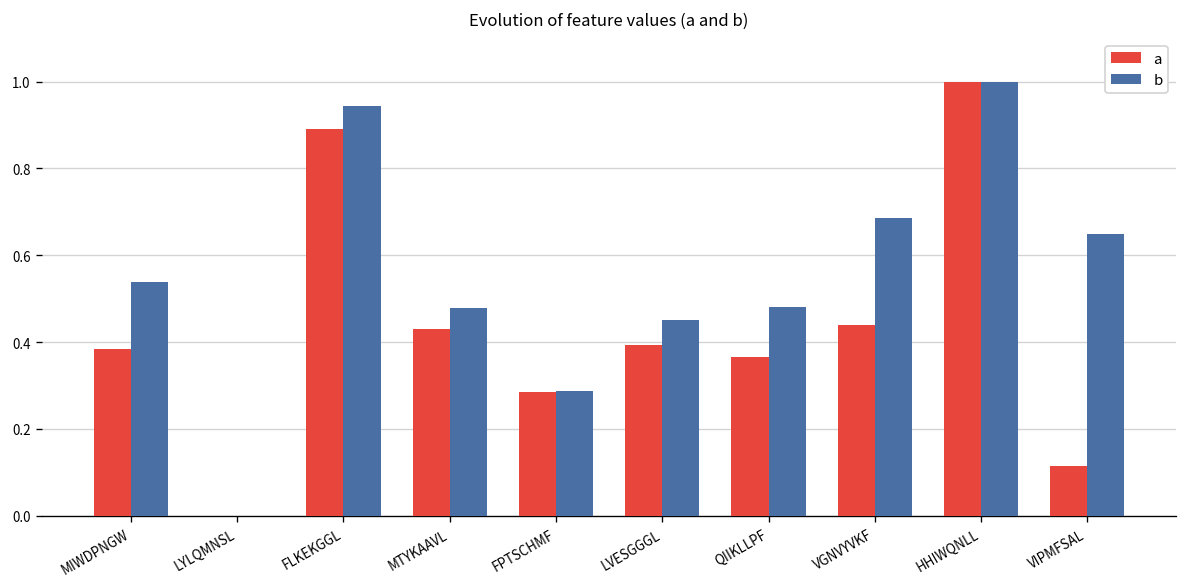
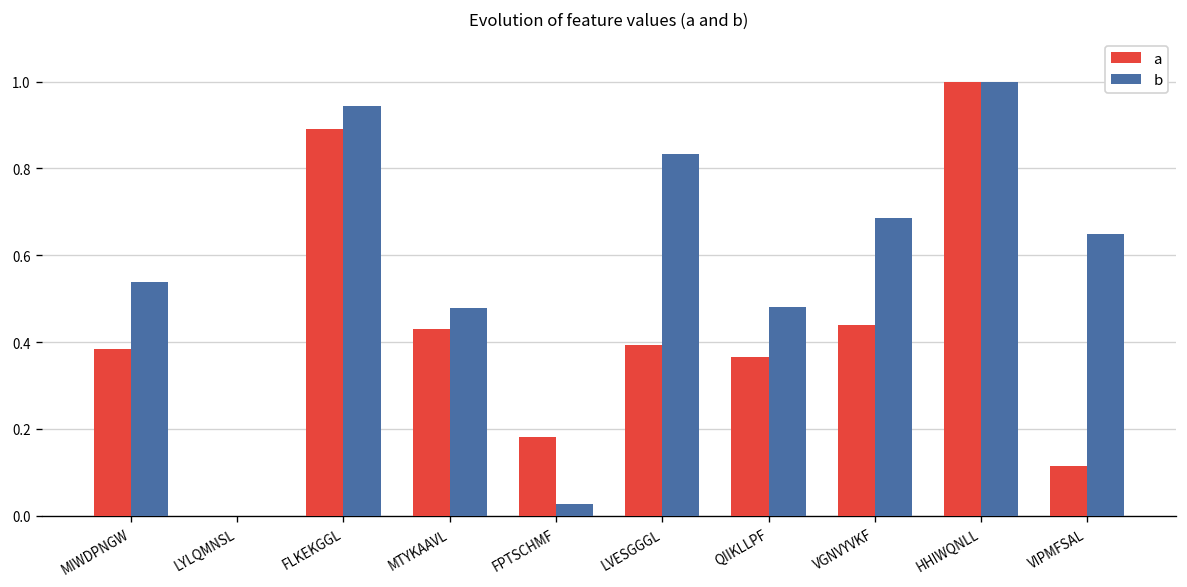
  {
    "a": {
      "MIWDPNGW": 0.38,
      "LYLQMNSL": 0.00,
      "FLKEKGGL": 0.89,
      "MTYKAAVL": 0.43,
-     "FPTSCHMF": 0.29,
+     "FPTSCHMF": 0.18,
      "LVESGGGL": 0.39,
      "QIIKLLPF": 0.37,
      "VGNVYVKF": 0.44,
      "HHIWQNLL": 1.00,
      "VIPMFSAL": 0.11
    },
    "b": {
      "MIWDPNGW": 0.54,
      "LYLQMNSL": 0.00,
      "FLKEKGGL": 0.94,
      "MTYKAAVL": 0.48,
-     "FPTSCHMF": 0.29,
-     "LVESGGGL": 0.45,
+     "FPTSCHMF": 0.03,
+     "LVESGGGL": 0.83,
      "QIIKLLPF": 0.48,
      "VGNVYVKF": 0.69,
      "HHIWQNLL": 1.00,
      "VIPMFSAL": 0.65
    }
  }
